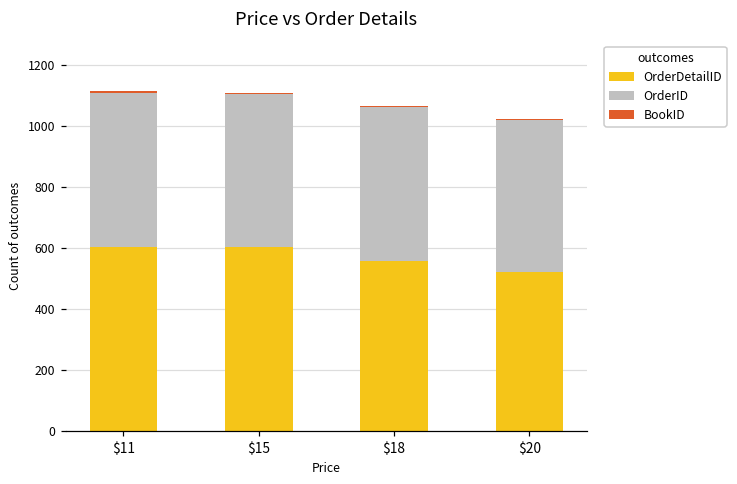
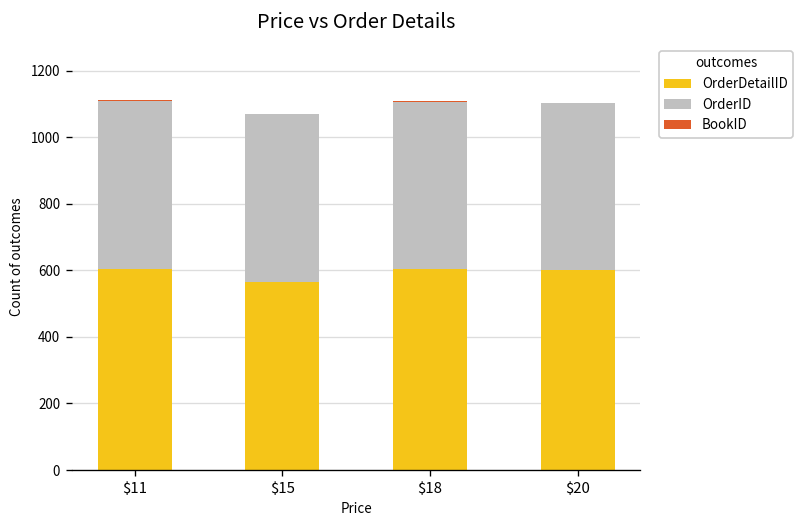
  {
    "OrderDetailID": {
      "$11": 600,
-     "$15": 600,
-     "$18": 560,
-     "$20": 520
+     "$15": 570,
+     "$18": 600,
+     "$20": 600
    },
    "OrderID": {
      "$11": 500,
      "$15": 500,
      "$18": 500,
      "$20": 500
    }
  }
